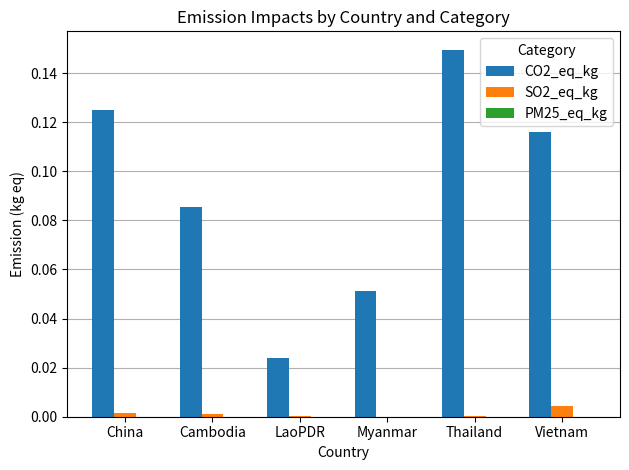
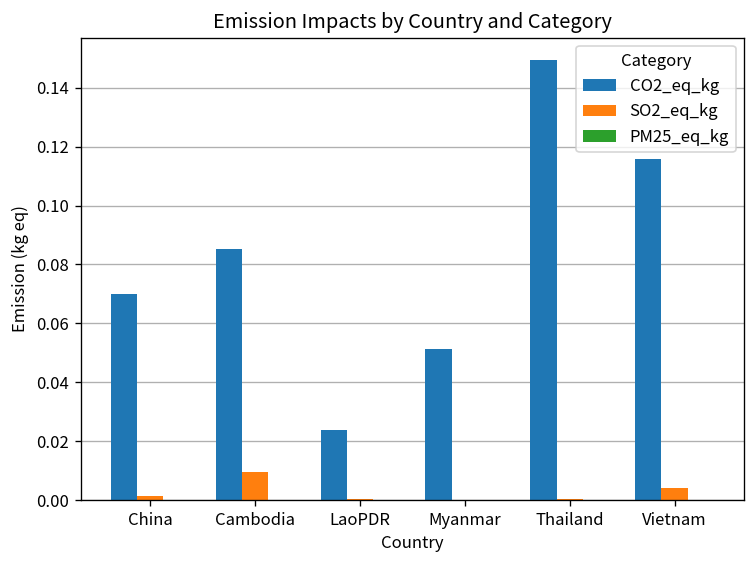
  {
    "CO2_eq_kg": {
-     "China": 0.125,
+     "China": 0.070,
      "Cambodia": 0.085,
      "LaoPDR": 0.024,
      "Myanmar": 0.051,
      "Thailand": 0.150,
      "Vietnam": 0.116
    },
    "SO2_eq_kg": {
      "China": 0.001,
-     "Cambodia": 0.001,
+     "Cambodia": 0.010,
      "Vietnam": 0.004
    }
  }
